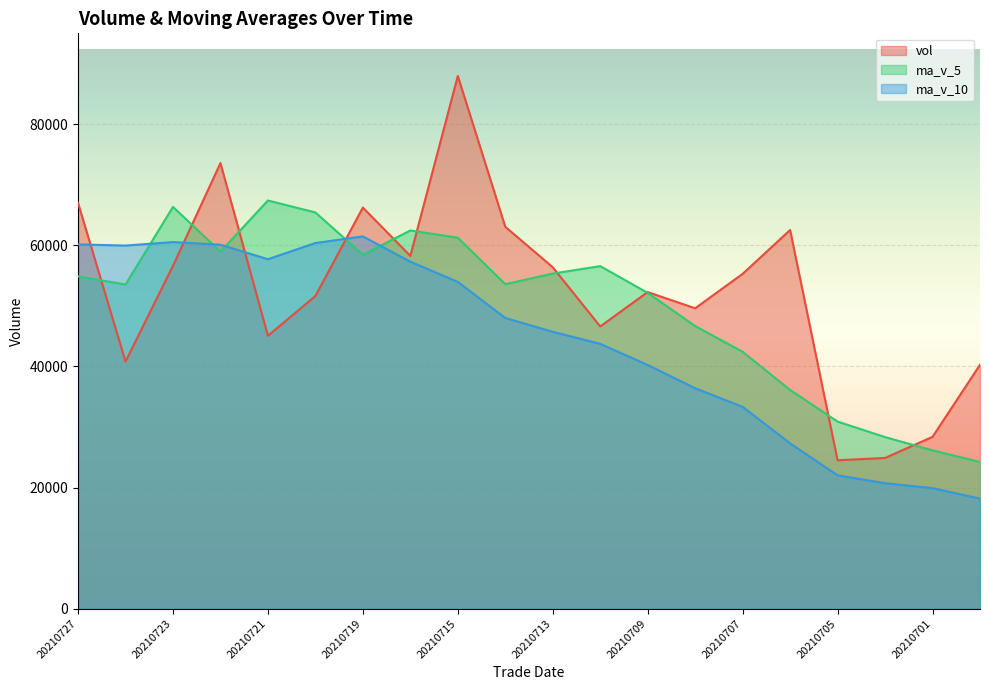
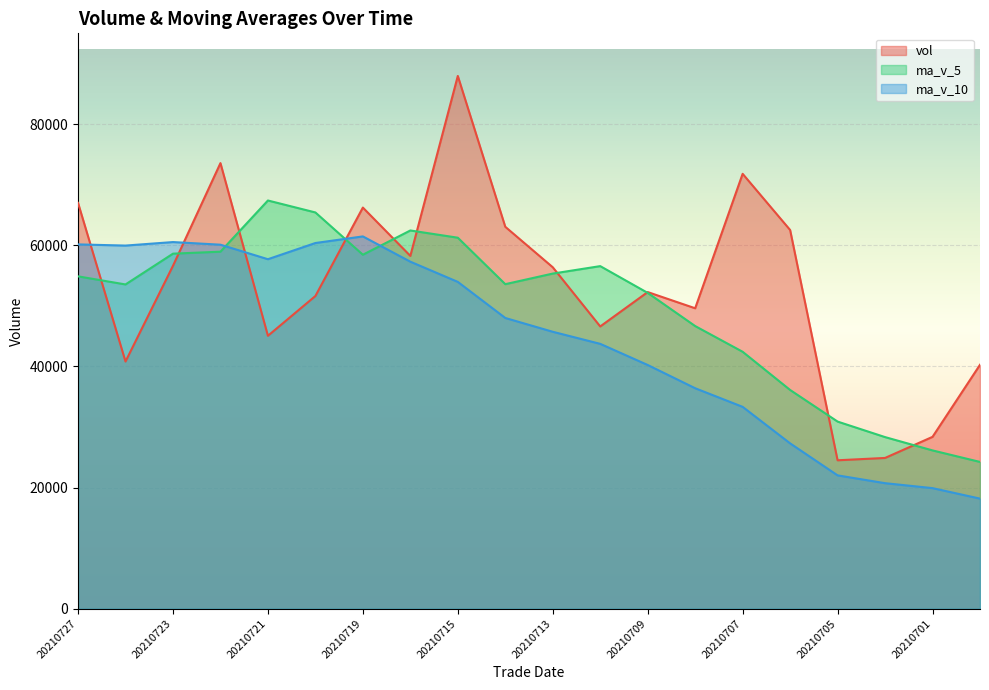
  {
    "vol": {
      "20210727": 67000,
      "20210723": 57000,
      "20210721": 45000,
      "20210719": 66000,
      "20210715": 88000,
      "20210713": 56000,
-     "20210707": 55000,
+     "20210707": 72000,
      "20210705": 25000,
      "20210701": 28000
    },
    "ma_v_5": {
      "20210727": 55000,
-     "20210723": 66000,
+     "20210723": 59000,
      "20210721": 67000,
      "20210719": 58000,
      "20210715": 61000,
      "20210713": 55000,
      "20210707": 42000,
      "20210705": 31000,
      "20210701": 26000
    },
    "ma_v_10": {
      "20210727": 60000,
      "20210723": 61000,
      "20210721": 58000,
      "20210719": 61000,
      "20210715": 54000,
      "20210713": 46000,
      "20210709": 40000,
      "20210707": 33000,
      "20210705": 22000,
      "20210701": 20000
    }
  }
